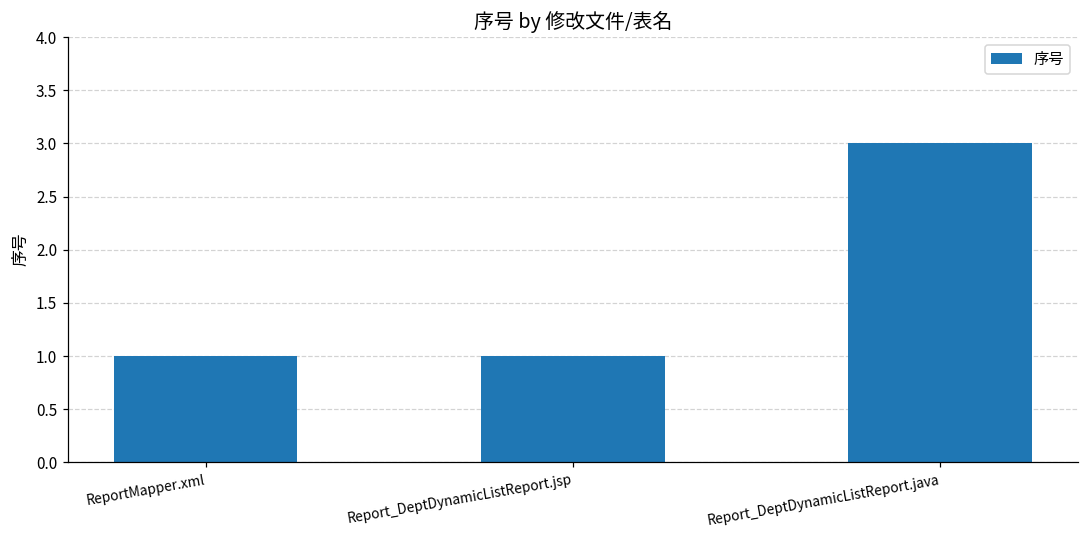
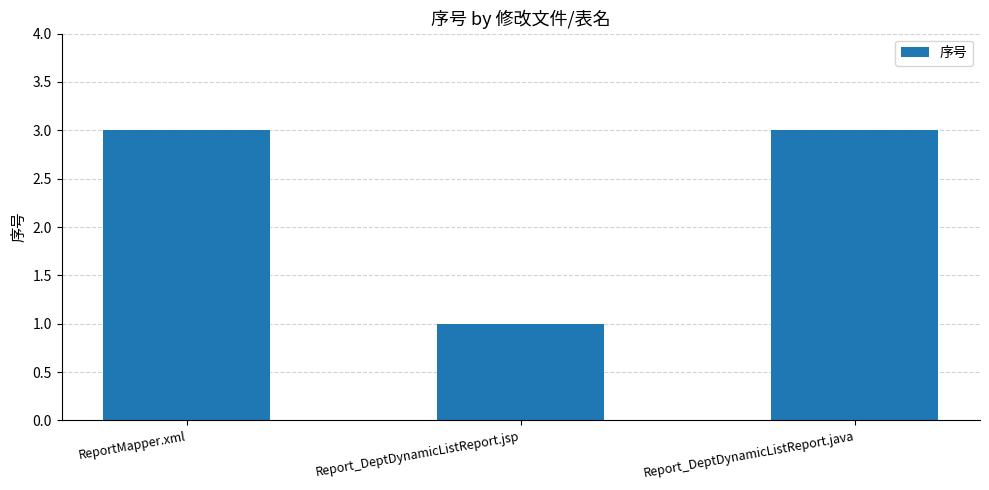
  {
-   "ReportMapper.xml": 1,
+   "ReportMapper.xml": 3,
    "Report_DeptDynamicListReport.jsp": 1,
    "Report_DeptDynamicListReport.java": 3
  }
